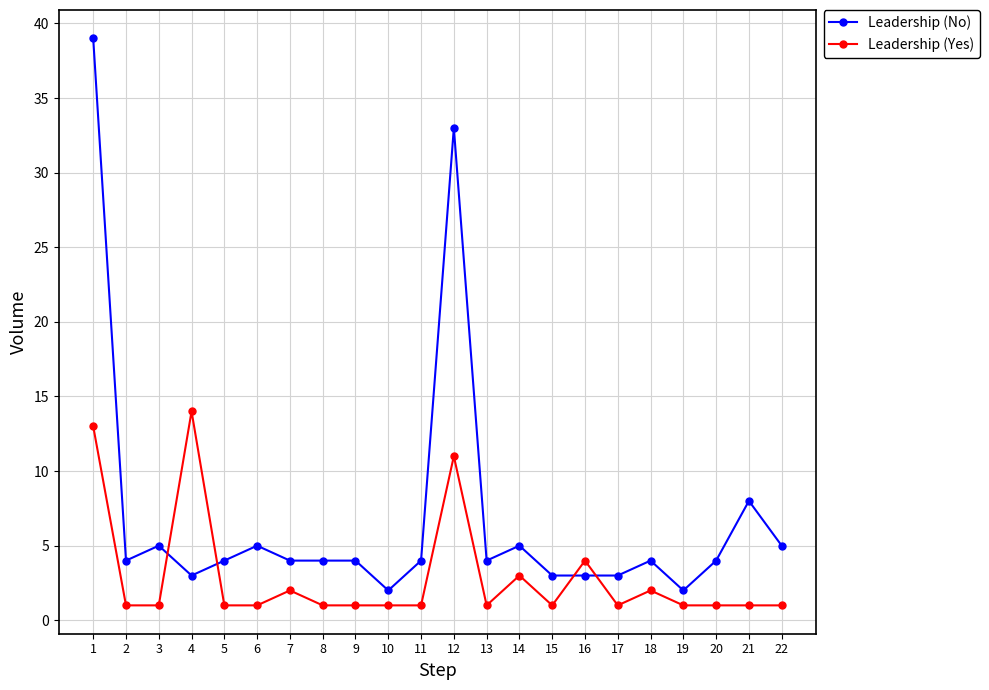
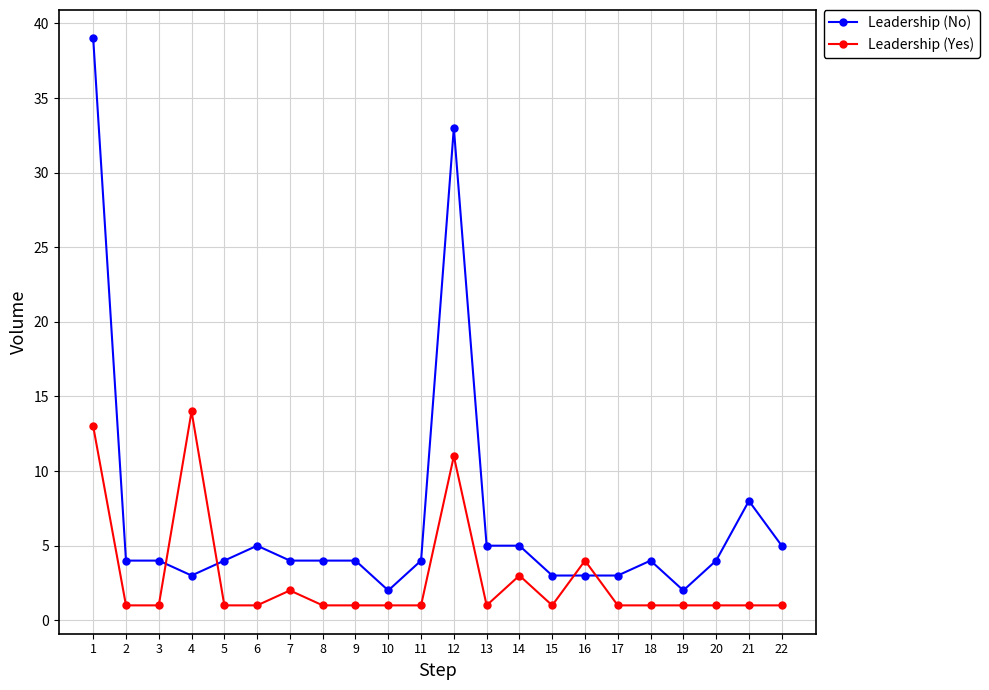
  {
    "Leadership (No)": {
      "1": 39,
      "2": 4,
-     "3": 5,
+     "3": 4,
      "4": 3,
      "5": 4,
      "6": 5,
      "7": 4,
      "8": 4,
      "9": 4,
      "10": 2,
      "11": 4,
      "12": 33,
-     "13": 4,
+     "13": 5,
      "14": 5,
      "15": 3,
      "16": 3,
      "17": 3,
      "18": 4,
      "19": 2,
      "20": 4,
      "21": 8,
      "22": 5
    },
    "Leadership (Yes)": {
      "1": 13,
      "2": 1,
      "3": 1,
      "4": 14,
      "5": 1,
      "6": 1,
      "7": 2,
      "8": 1,
      "9": 1,
      "10": 1,
      "11": 1,
      "12": 11,
      "13": 1,
      "14": 3,
      "15": 1,
      "16": 4,
      "17": 1,
-     "18": 2,
+     "18": 1,
      "19": 1,
      "20": 1,
      "21": 1,
      "22": 1
    }
  }
